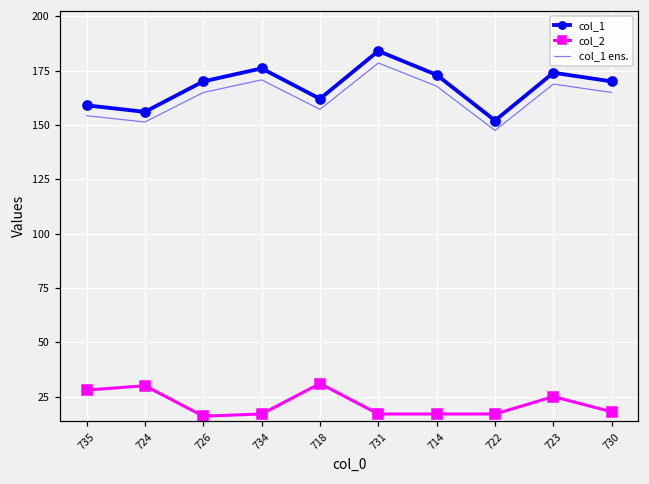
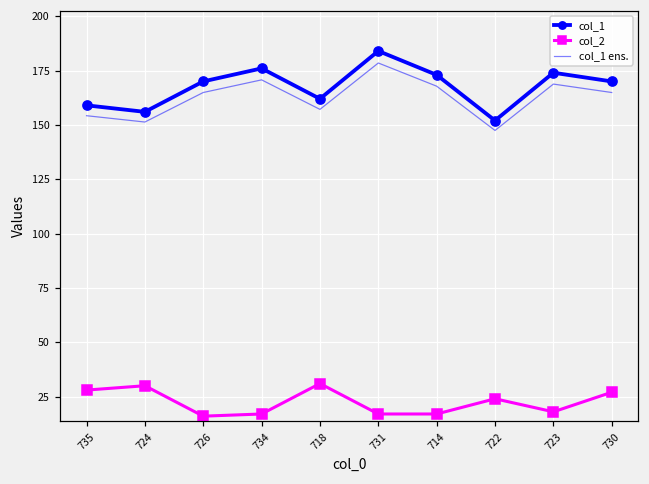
  {
    "col_2": {
      "735": 28,
      "724": 30,
      "726": 16,
      "734": 17,
      "718": 31,
      "731": 17,
      "714": 17,
-     "722": 17,
-     "723": 25,
-     "730": 18
+     "722": 24,
+     "723": 18,
+     "730": 27
    }
  }
